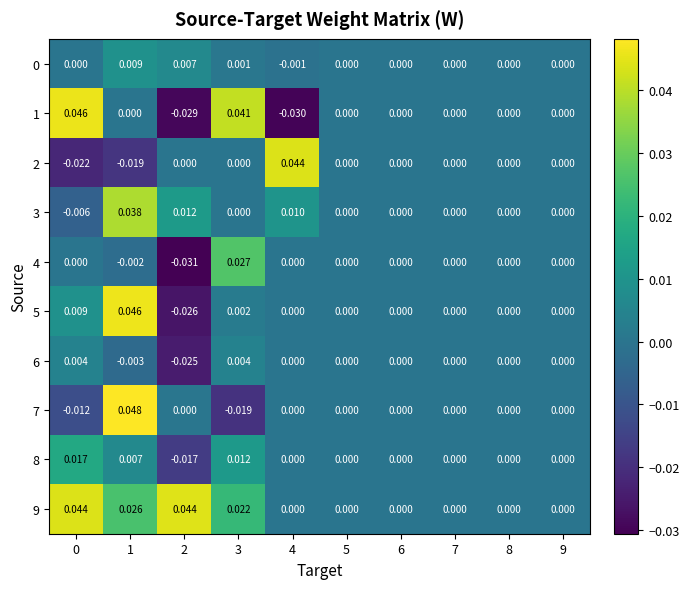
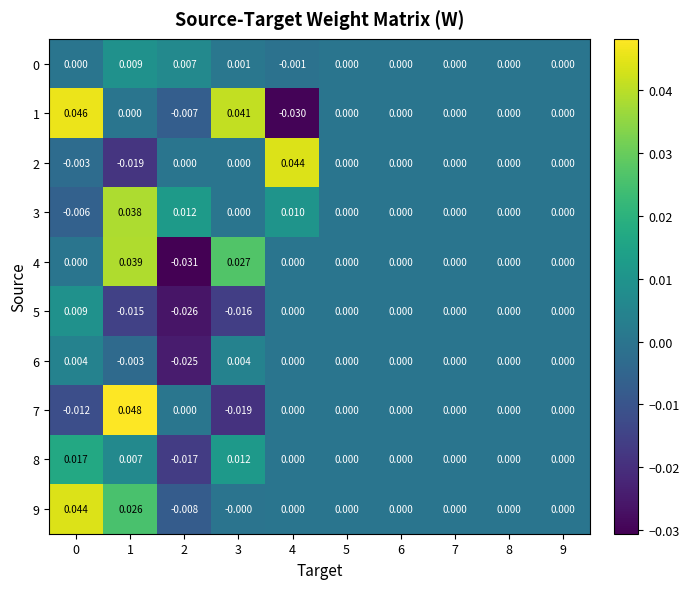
  {
    "0": {
      "0": 0.000,
      "1": 0.009,
      "2": 0.007,
      "3": 0.001,
      "4": -0.001,
      "5": 0.000,
      "6": 0.000,
      "7": 0.000,
      "8": 0.000,
      "9": 0.000
    },
    "1": {
      "0": 0.046,
      "1": 0.000,
-     "2": -0.029,
+     "2": -0.007,
      "3": 0.041,
      "4": -0.030,
      "5": 0.000,
      "6": 0.000,
      "7": 0.000,
      "8": 0.000,
      "9": 0.000
    },
    "2": {
-     "0": -0.022,
+     "0": -0.003,
      "1": -0.019,
      "2": 0.000,
      "3": 0.000,
      "4": 0.044,
      "5": 0.000,
      "6": 0.000,
      "7": 0.000,
      "8": 0.000,
      "9": 0.000
    },
    "3": {
      "0": -0.006,
      "1": 0.038,
      "2": 0.012,
      "3": 0.000,
      "4": 0.010,
      "5": 0.000,
      "6": 0.000,
      "7": 0.000,
      "8": 0.000,
      "9": 0.000
    },
    "4": {
      "0": 0.000,
-     "1": -0.002,
+     "1": 0.039,
      "2": -0.031,
      "3": 0.027,
      "4": 0.000,
      "5": 0.000,
      "6": 0.000,
      "7": 0.000,
      "8": 0.000,
      "9": 0.000
    },
    "5": {
      "0": 0.009,
-     "1": 0.046,
+     "1": -0.015,
      "2": -0.026,
-     "3": 0.002,
+     "3": -0.016,
      "4": 0.000,
      "5": 0.000,
      "6": 0.000,
      "7": 0.000,
      "8": 0.000,
      "9": 0.000
    },
    "6": {
      "0": 0.004,
      "1": -0.003,
      "2": -0.025,
      "3": 0.004,
      "4": 0.000,
      "5": 0.000,
      "6": 0.000,
      "7": 0.000,
      "8": 0.000,
      "9": 0.000
    },
    "7": {
      "0": -0.012,
      "1": 0.048,
      "2": 0.000,
      "3": -0.019,
      "4": 0.000,
      "5": 0.000,
      "6": 0.000,
      "7": 0.000,
      "8": 0.000,
      "9": 0.000
    },
    "8": {
      "0": 0.017,
      "1": 0.007,
      "2": -0.017,
      "3": 0.012,
      "4": 0.000,
      "5": 0.000,
      "6": 0.000,
      "7": 0.000,
      "8": 0.000,
      "9": 0.000
    },
    "9": {
      "0": 0.044,
      "1": 0.026,
-     "2": 0.044,
-     "3": 0.022,
+     "2": -0.008,
+     "3": -0.000,
      "4": 0.000,
      "5": 0.000,
      "6": 0.000,
      "7": 0.000,
      "8": 0.000,
      "9": 0.000
    }
  }
